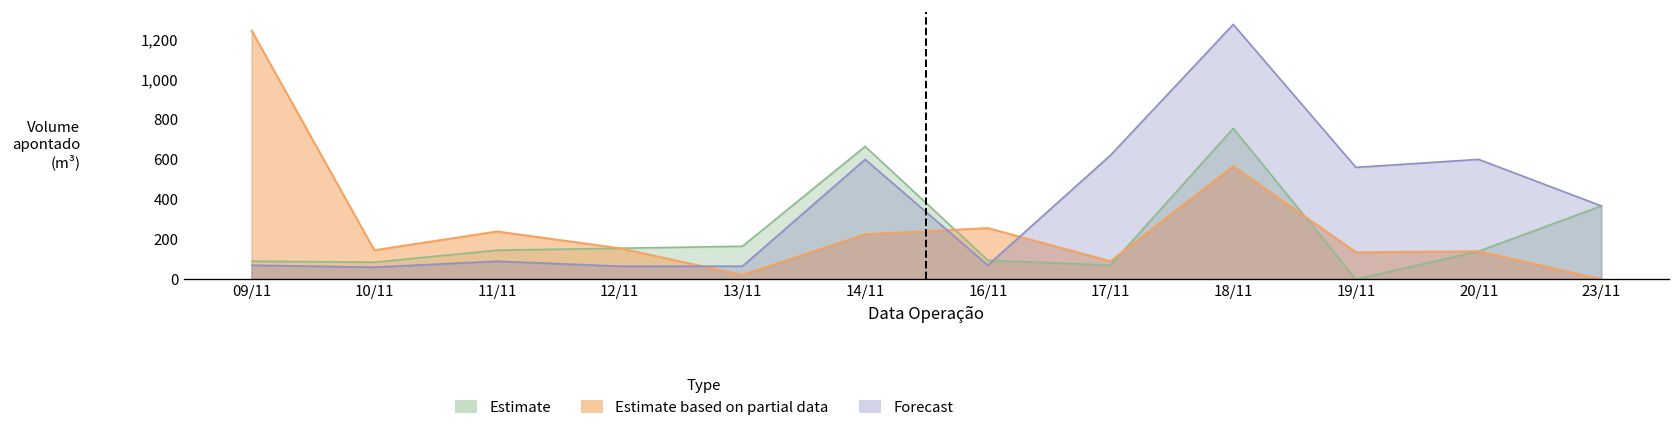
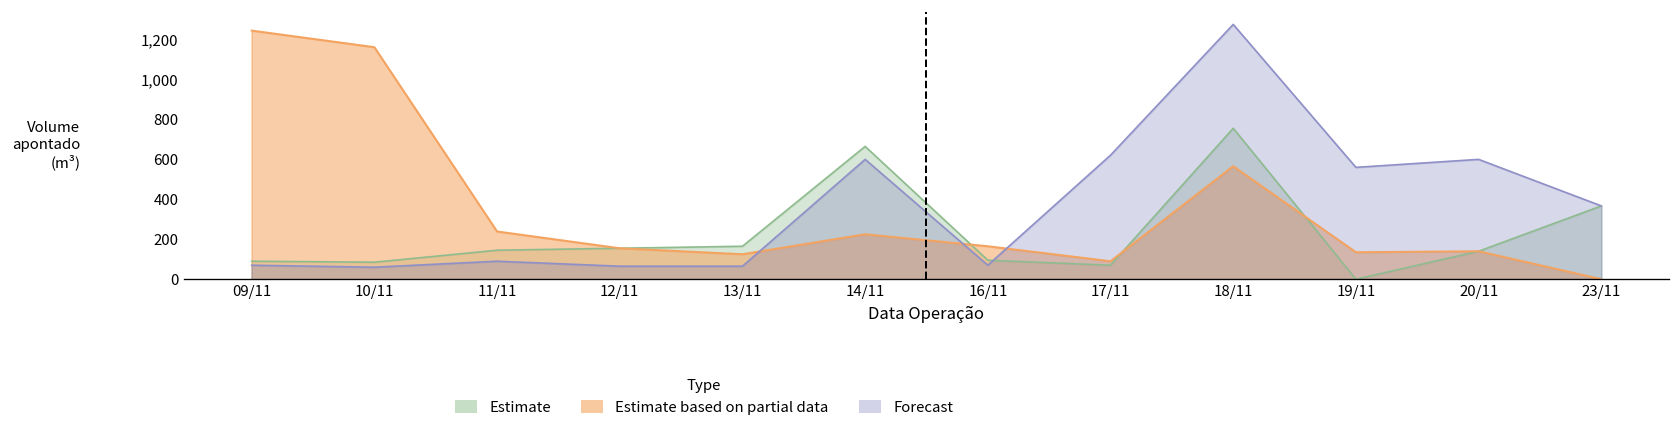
  {
    "Estimate based on partial data": {
      "09/11": "1,250",
-     "10/11": "150",
+     "10/11": "1,160",
      "11/11": "240",
-     "13/11": "20",
+     "13/11": "130",
      "14/11": "230",
-     "16/11": "260",
+     "16/11": "170",
      "17/11": "90",
      "18/11": "570",
      "19/11": "140",
      "23/11": "0"
    }
  }
